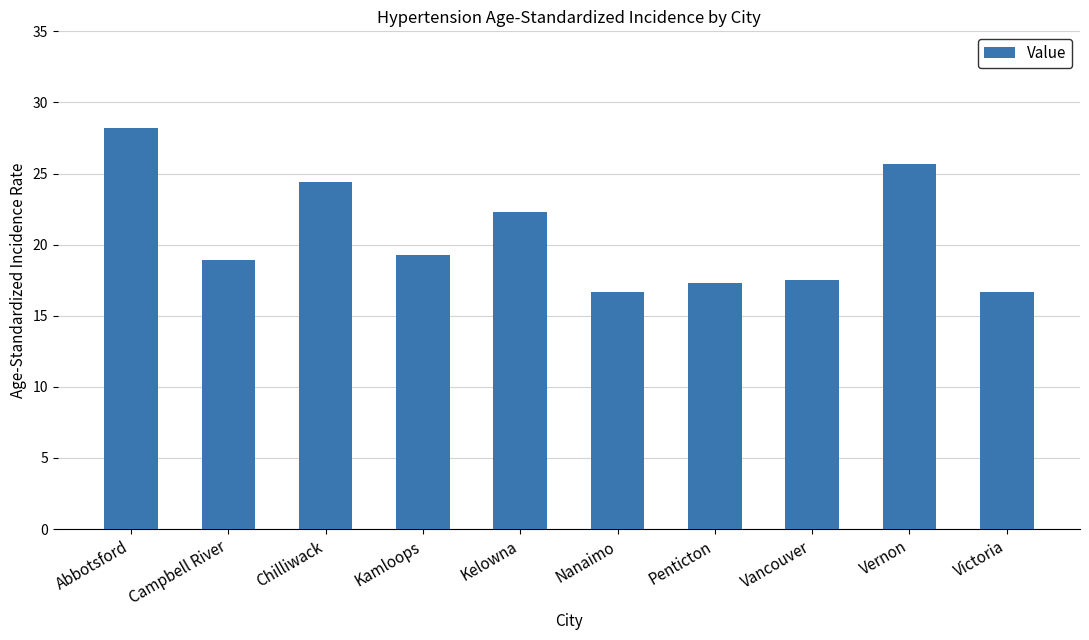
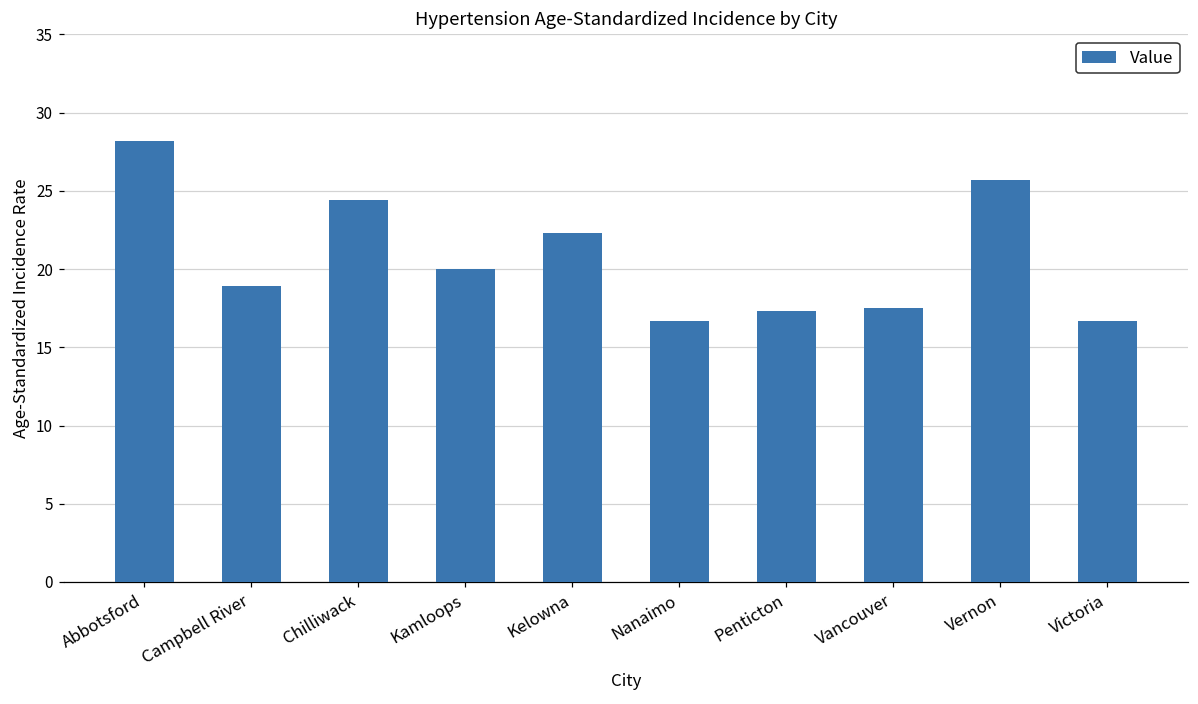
  {
    "Abbotsford": 28.2,
    "Campbell River": 18.9,
    "Chilliwack": 24.4,
-   "Kamloops": 19.3,
+   "Kamloops": 20.0,
    "Kelowna": 22.3,
    "Nanaimo": 16.7,
    "Penticton": 17.3,
    "Vancouver": 17.5,
    "Vernon": 25.7,
    "Victoria": 16.7
  }
